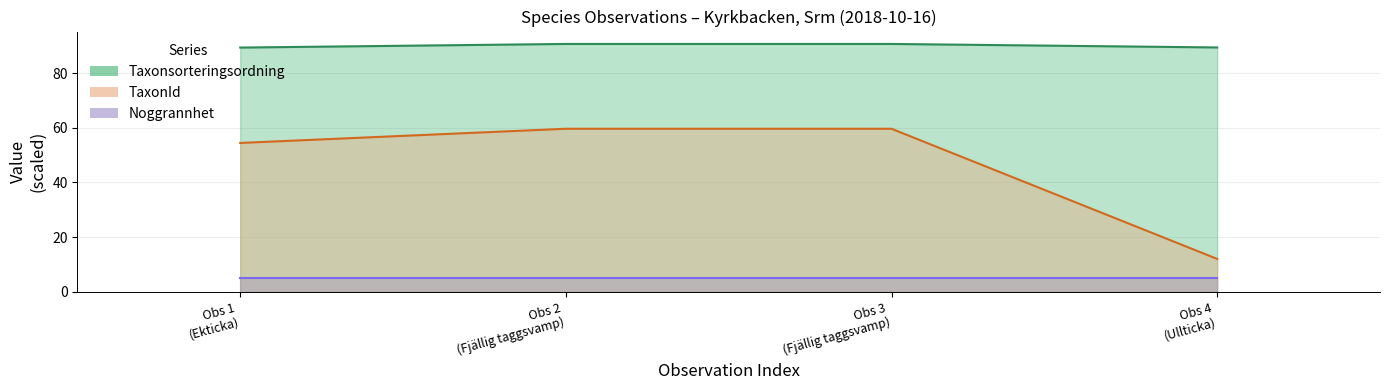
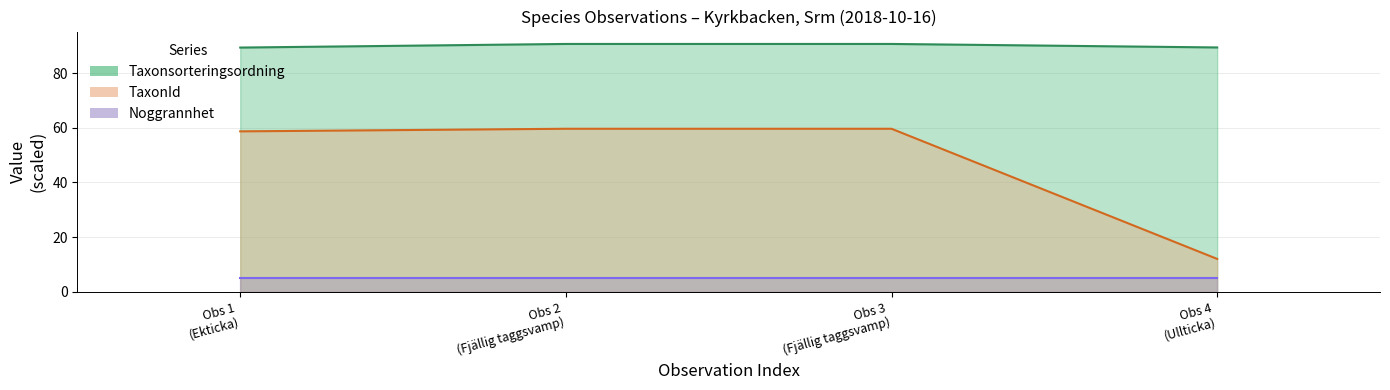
  {
    "Taxonsorteringsordning": {
      "Obs 1 (Ekticka)": 89,
      "Obs 2 (Fjällig taggsvamp)": 91,
      "Obs 3 (Fjällig taggsvamp)": 91,
      "Obs 4 (Ullticka)": 89
    },
    "TaxonId": {
-     "Obs 1 (Ekticka)": 54,
+     "Obs 1 (Ekticka)": 59,
      "Obs 2 (Fjällig taggsvamp)": 60,
      "Obs 3 (Fjällig taggsvamp)": 60,
      "Obs 4 (Ullticka)": 12
    },
    "Noggrannhet": {
      "Obs 1 (Ekticka)": 5,
      "Obs 2 (Fjällig taggsvamp)": 5,
      "Obs 3 (Fjällig taggsvamp)": 5,
      "Obs 4 (Ullticka)": 5
    }
  }
